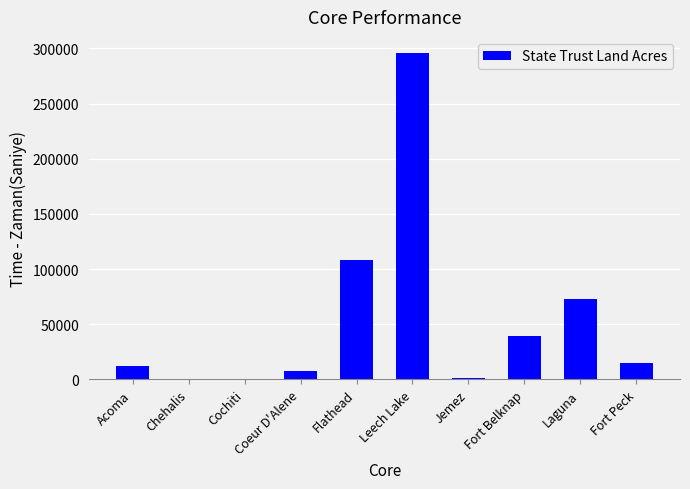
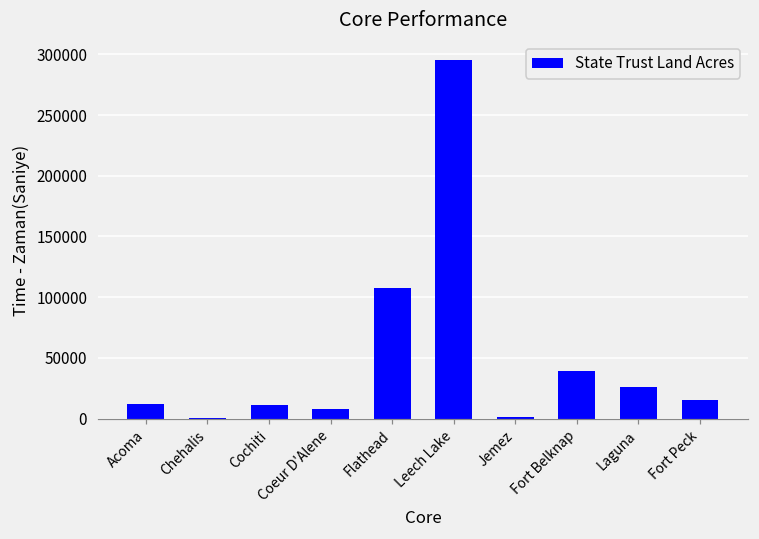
  {
    "Acoma": 12000,
-   "Cochiti": 1000,
+   "Cochiti": 11000,
    "Coeur D'Alene": 8000,
    "Flathead": 108000,
    "Leech Lake": 296000,
    "Fort Belknap": 39000,
-   "Laguna": 73000,
+   "Laguna": 26000,
    "Fort Peck": 15000
  }
